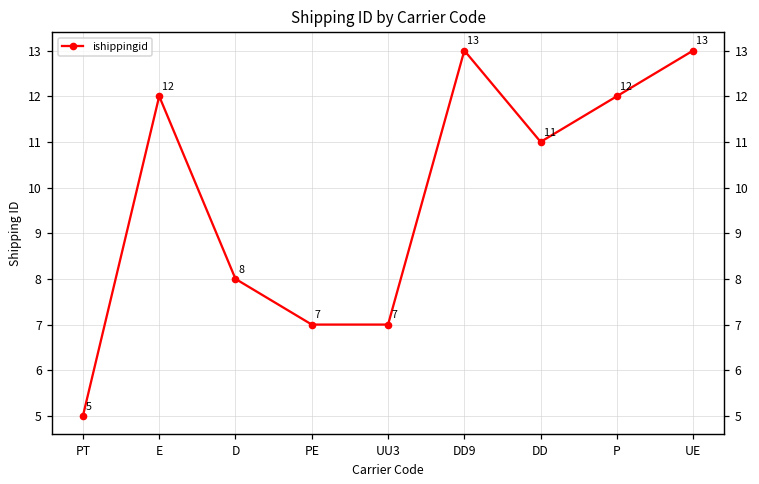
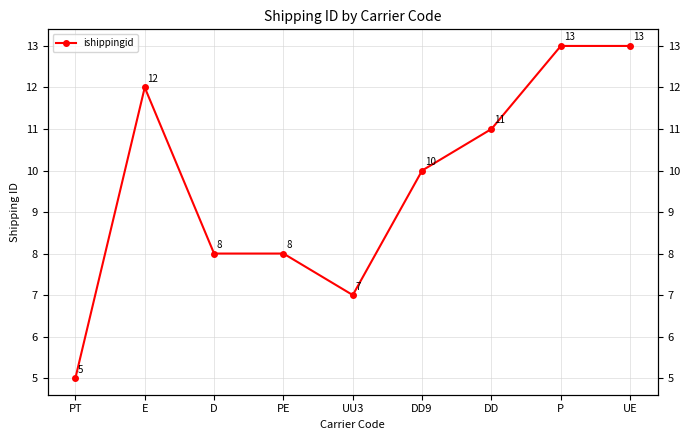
  {
    "PT": 5,
    "E": 12,
    "D": 8,
-   "PE": 7,
+   "PE": 8,
    "UU3": 7,
-   "DD9": 13,
+   "DD9": 10,
    "DD": 11,
-   "P": 12,
+   "P": 13,
    "UE": 13
  }
